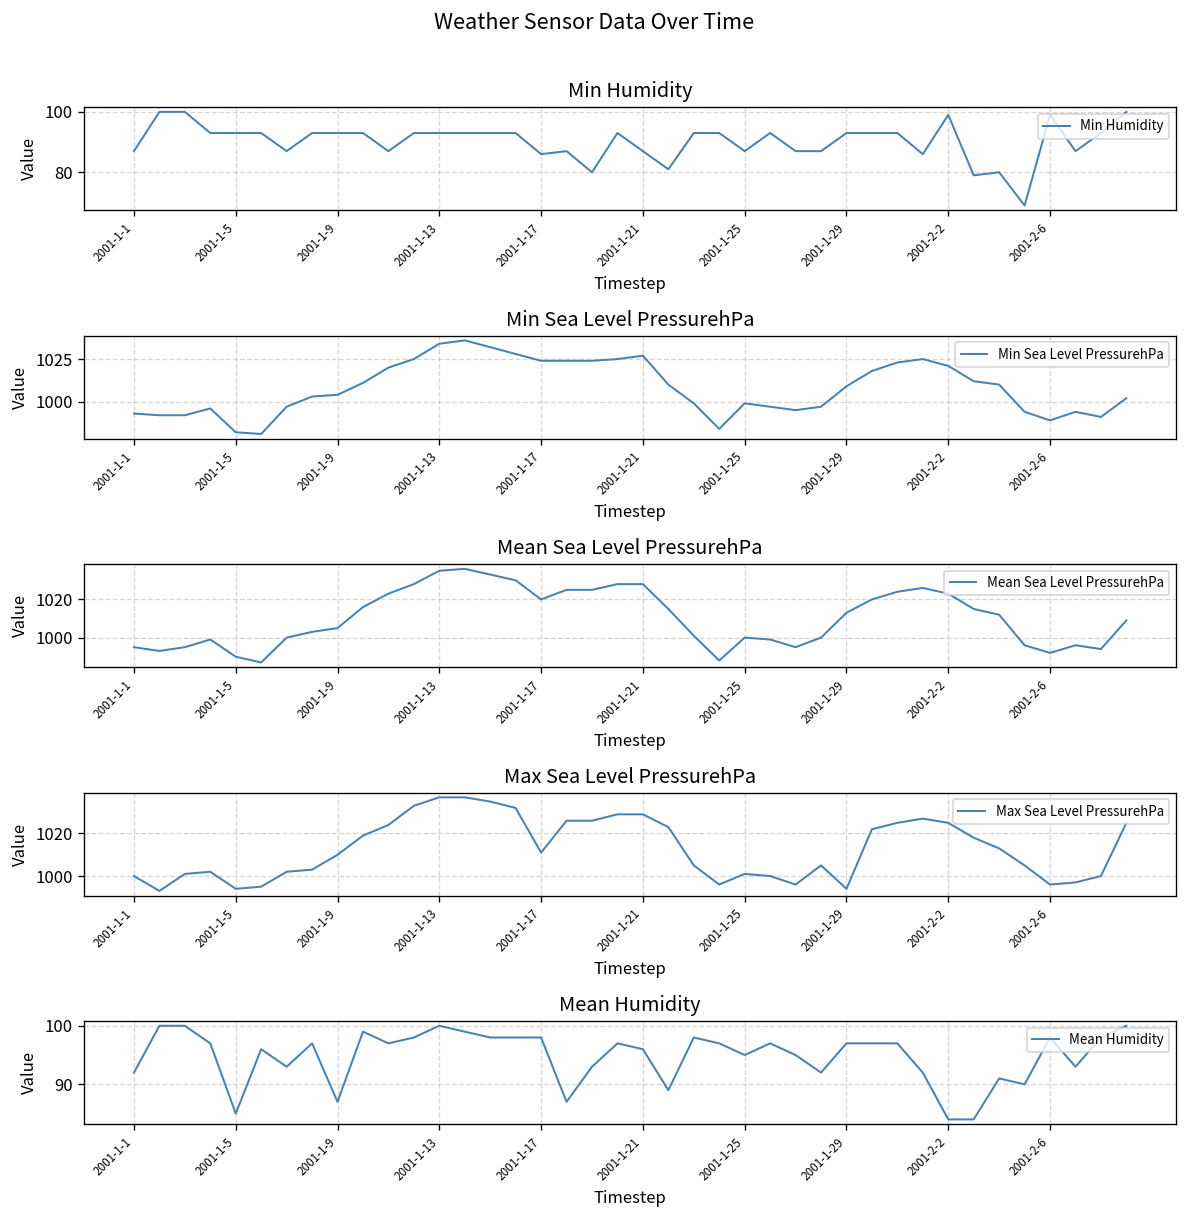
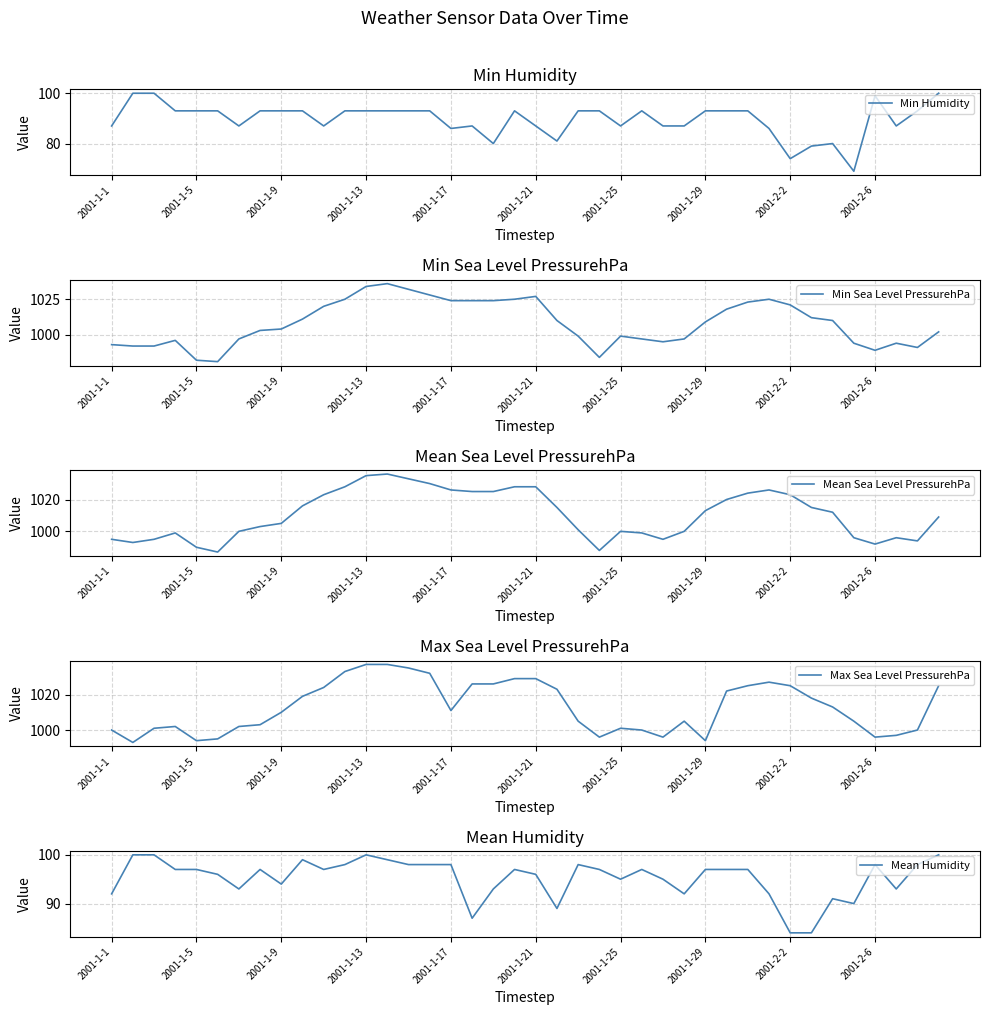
  {
    "Min Humidity": {
      "2001-1-1": 87,
      "2001-1-5": 93,
      "2001-1-9": 93,
      "2001-1-13": 93,
      "2001-1-17": 86,
      "2001-1-21": 87,
      "2001-1-25": 87,
      "2001-1-29": 93,
-     "2001-2-2": 99
+     "2001-2-2": 74
    },
    "Min Sea Level PressurehPa": {
      "2001-1-1": 993,
      "2001-1-5": 982,
      "2001-1-9": 1004,
      "2001-1-13": 1034,
      "2001-1-17": 1024,
      "2001-1-21": 1027,
      "2001-1-25": 999,
      "2001-1-29": 1009,
      "2001-2-2": 1021,
      "2001-2-6": 989
    },
    "Mean Sea Level PressurehPa": {
      "2001-1-1": 995,
      "2001-1-5": 990,
      "2001-1-9": 1005,
      "2001-1-13": 1035,
-     "2001-1-17": 1020,
+     "2001-1-17": 1026,
      "2001-1-21": 1028,
      "2001-1-25": 1000,
      "2001-1-29": 1013,
      "2001-2-2": 1023,
      "2001-2-6": 992
    },
    "Max Sea Level PressurehPa": {
      "2001-1-1": 1000,
      "2001-1-5": 994,
      "2001-1-9": 1010,
      "2001-1-13": 1037,
      "2001-1-17": 1011,
      "2001-1-21": 1029,
      "2001-1-25": 1001,
      "2001-1-29": 994,
      "2001-2-2": 1025,
      "2001-2-6": 996
    },
    "Mean Humidity": {
      "2001-1-1": 92,
-     "2001-1-5": 85,
-     "2001-1-9": 87,
+     "2001-1-5": 97,
+     "2001-1-9": 94,
      "2001-1-13": 100,
      "2001-1-17": 98,
      "2001-1-21": 96,
      "2001-1-25": 95,
      "2001-1-29": 97,
      "2001-2-2": 84
    }
  }
